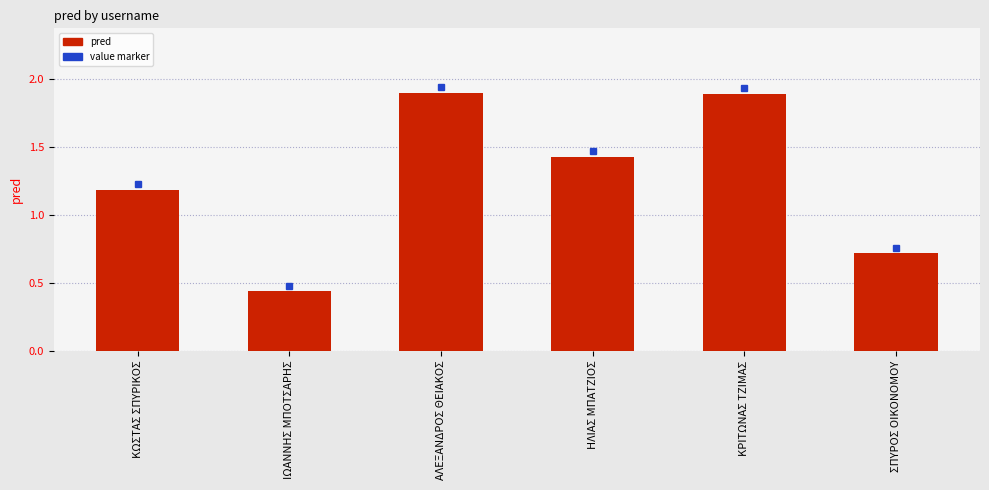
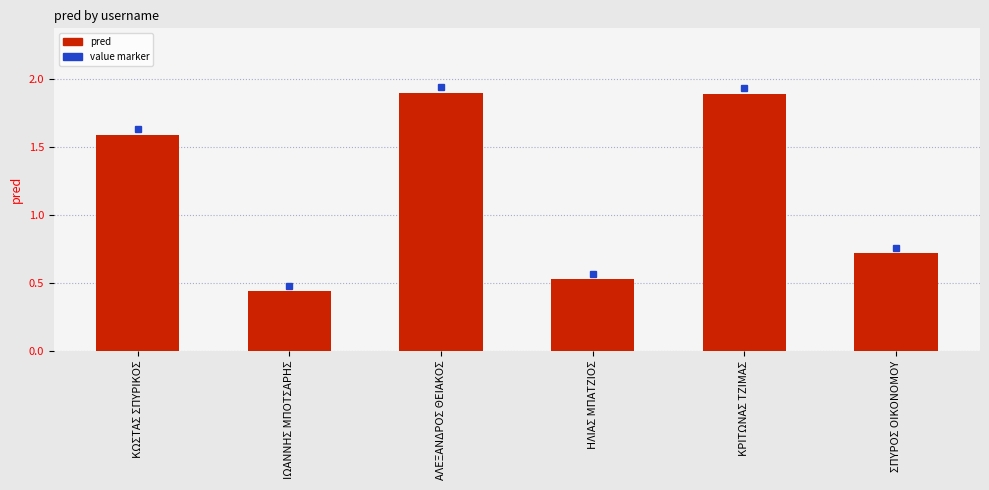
  {
    "pred": {
-     "ΚΩΣΤΑΣ ΣΠΥΡΙΚΟΣ": 1.18,
+     "ΚΩΣΤΑΣ ΣΠΥΡΙΚΟΣ": 1.59,
      "ΙΩΑΝΝΗΣ ΜΠΟΤΣΑΡΗΣ": 0.44,
      "ΑΛΕΞΑΝΔΡΟΣ ΘΕΙΑΚΟΣ": 1.90,
-     "ΗΛΙΑΣ ΜΠΑΤΖΙΟΣ": 1.43,
+     "ΗΛΙΑΣ ΜΠΑΤΖΙΟΣ": 0.53,
      "ΚΡΙΤΩΝΑΣ ΤΖΙΜΑΣ": 1.89,
      "ΣΠΥΡΟΣ ΟΙΚΟΝΟΜΟΥ": 0.72
    }
  }
